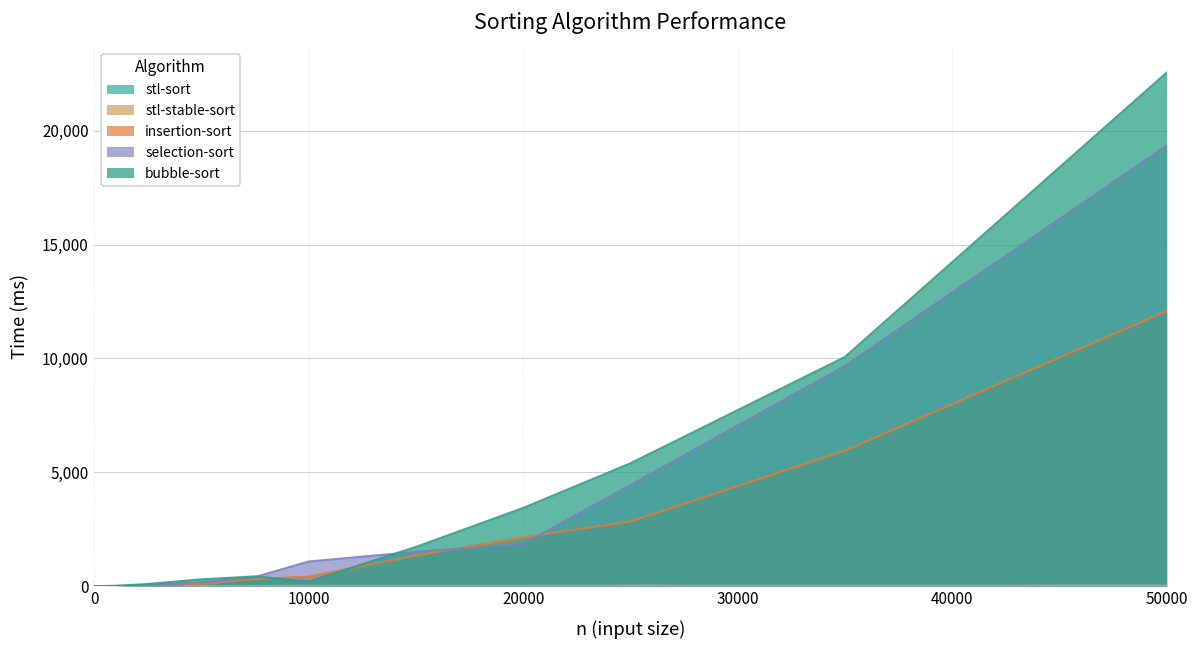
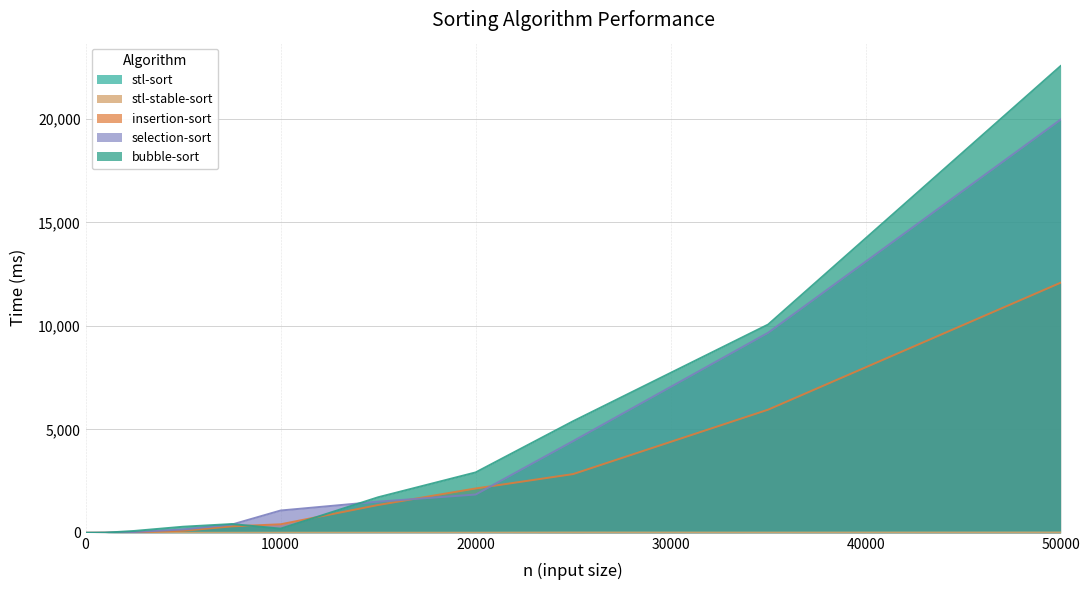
  {
    "selection-sort": {
      "10000": "1,100",
      "20000": "1,800",
-     "50000": "19,300"
+     "50000": "20,000"
    },
    "bubble-sort": {
      "10000": "200",
-     "20000": "3,400",
+     "20000": "2,900",
      "50000": "22,600"
    }
  }
